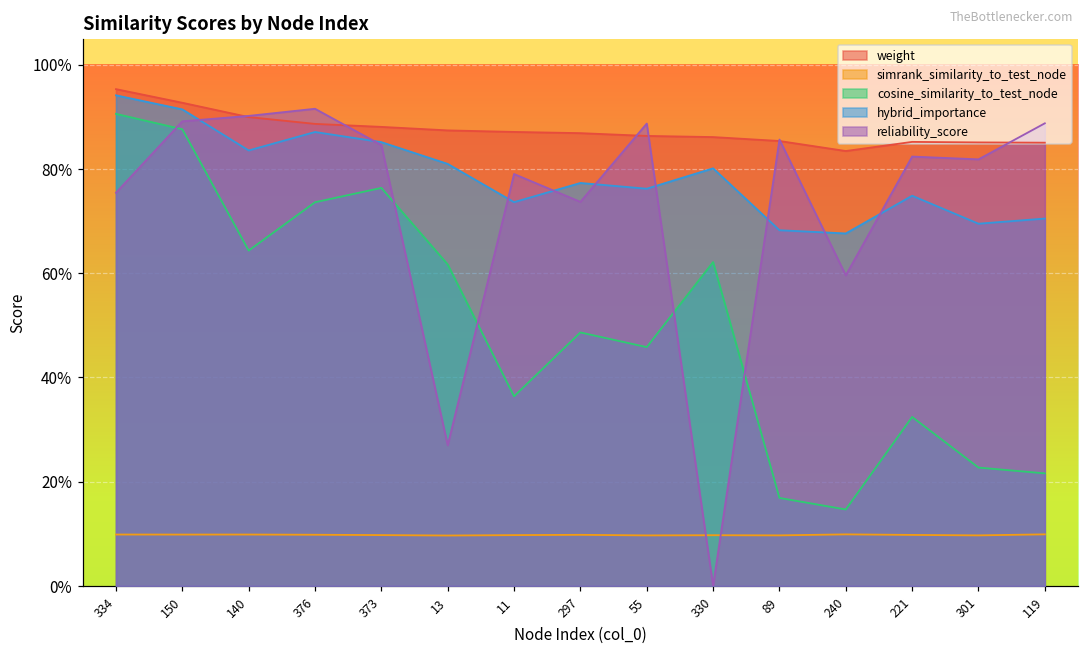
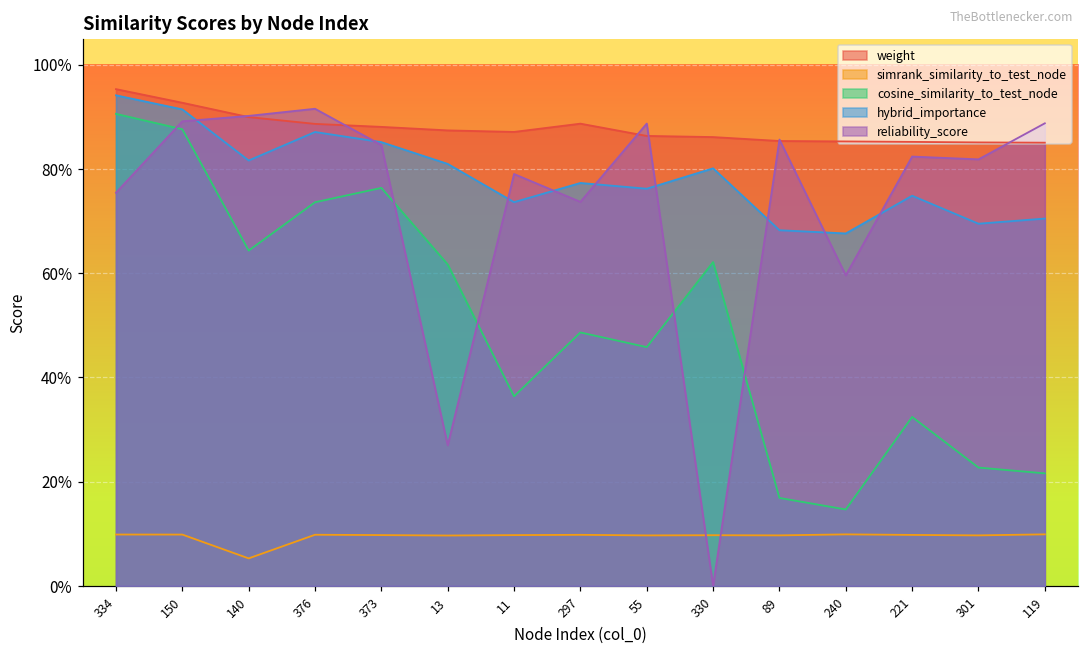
  {
    "weight": {
      "334": "95%",
      "150": "93%",
      "376": "89%",
      "373": "88%",
      "13": "87%",
      "11": "87%",
-     "297": "87%",
+     "297": "89%",
      "55": "86%",
      "330": "86%",
-     "240": "83%",
+     "240": "85%",
      "221": "85%",
      "301": "85%",
      "119": "85%"
    },
    "simrank_similarity_to_test_node": {
      "334": "10%",
      "150": "10%",
-     "140": "10%",
+     "140": "5%",
      "376": "10%",
      "373": "10%",
      "13": "10%",
      "11": "10%",
      "297": "10%",
      "55": "10%",
      "330": "10%",
      "89": "10%",
      "240": "10%",
      "221": "10%",
      "301": "10%",
      "119": "10%"
    },
    "cosine_similarity_to_test_node": {
      "334": "91%",
      "150": "88%",
      "140": "64%",
      "376": "74%",
      "373": "76%",
      "13": "62%",
      "11": "36%",
      "297": "49%",
      "55": "46%",
      "330": "62%",
      "89": "17%",
      "240": "15%",
      "221": "32%",
      "301": "23%",
      "119": "22%"
    },
    "hybrid_importance": {
      "334": "94%",
      "150": "91%",
-     "140": "84%",
+     "140": "82%",
      "376": "87%",
      "373": "85%",
      "13": "81%",
      "11": "74%",
      "297": "77%",
      "55": "76%",
      "330": "80%",
      "89": "68%",
      "240": "68%",
      "221": "75%",
      "301": "69%",
      "119": "70%"
    },
    "reliability_score": {
      "334": "75%",
      "150": "89%",
      "376": "92%",
      "373": "85%",
      "13": "27%",
      "11": "79%",
      "297": "74%",
      "55": "89%",
      "330": "0%",
      "240": "60%",
      "221": "82%",
      "301": "82%"
    }
  }
